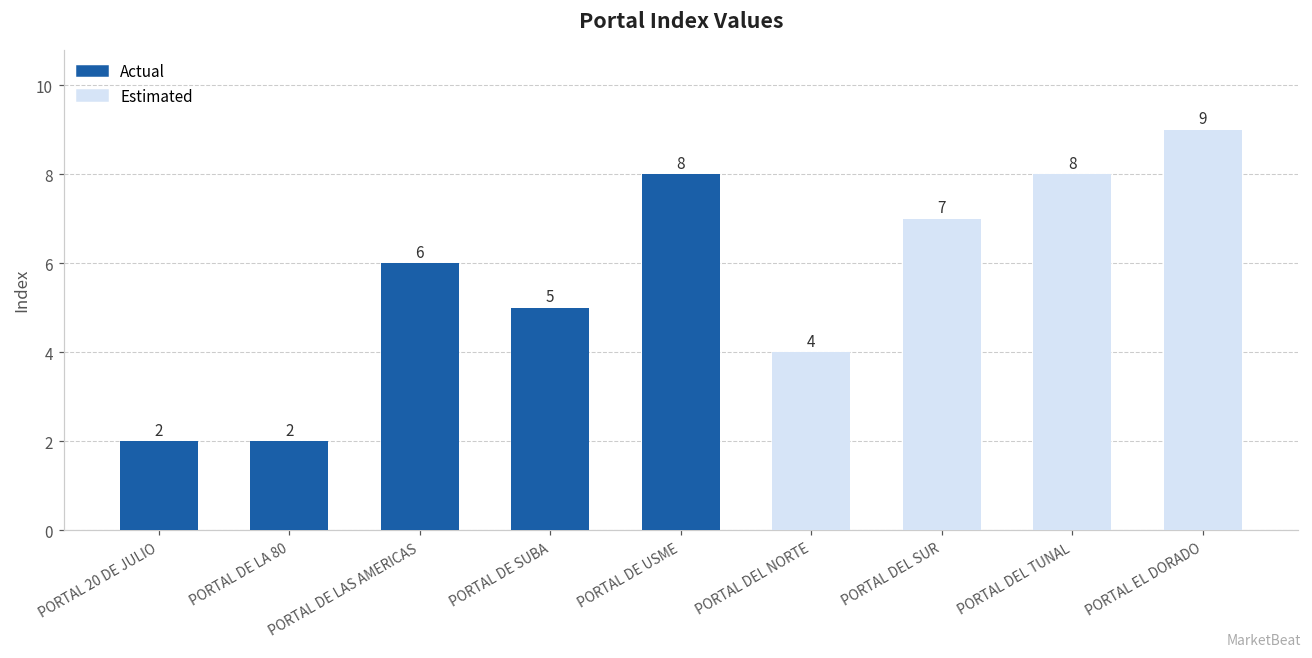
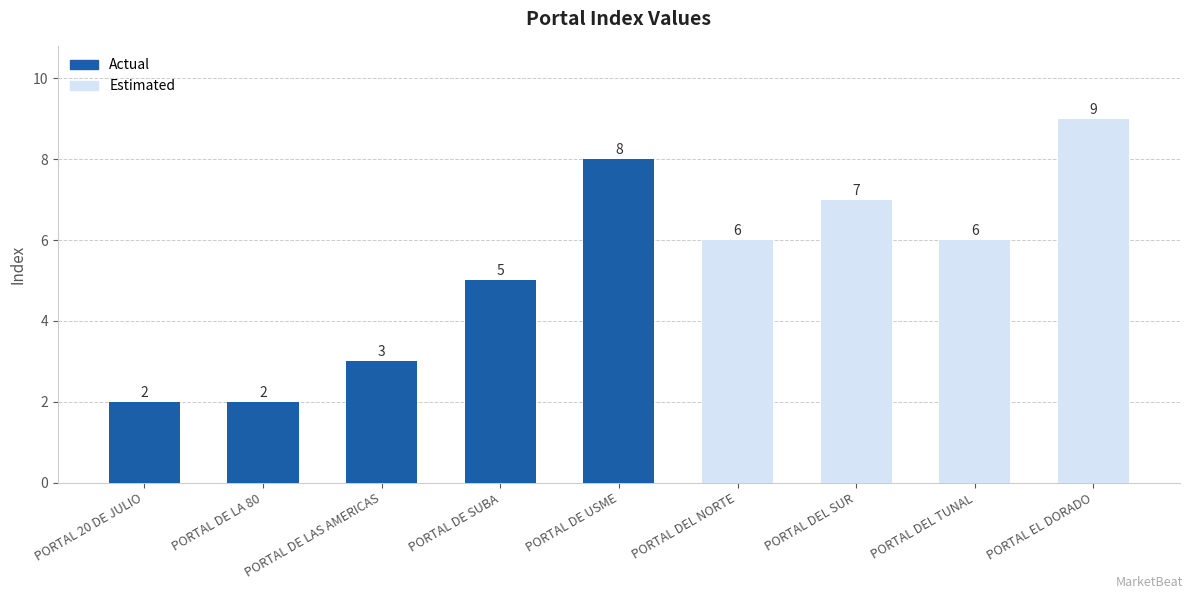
  {
    "PORTAL 20 DE JULIO": 2,
    "PORTAL DE LA 80": 2,
-   "PORTAL DE LAS AMERICAS": 6,
+   "PORTAL DE LAS AMERICAS": 3,
    "PORTAL DE SUBA": 5,
    "PORTAL DE USME": 8,
-   "PORTAL DEL NORTE": 4,
+   "PORTAL DEL NORTE": 6,
    "PORTAL DEL SUR": 7,
-   "PORTAL DEL TUNAL": 8,
+   "PORTAL DEL TUNAL": 6,
    "PORTAL EL DORADO": 9
  }
